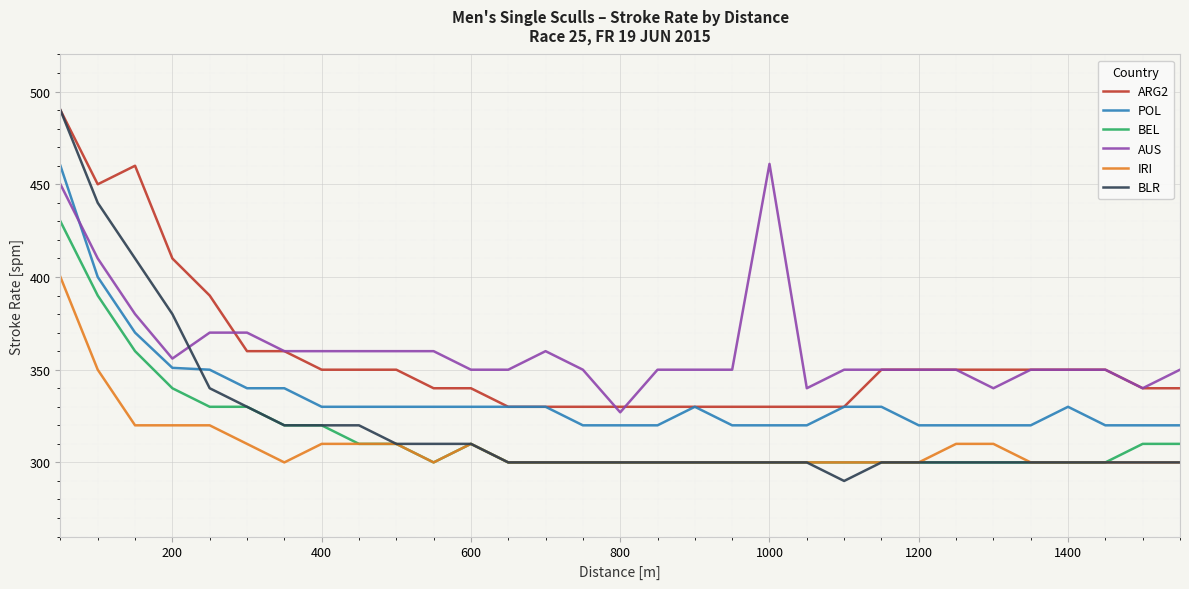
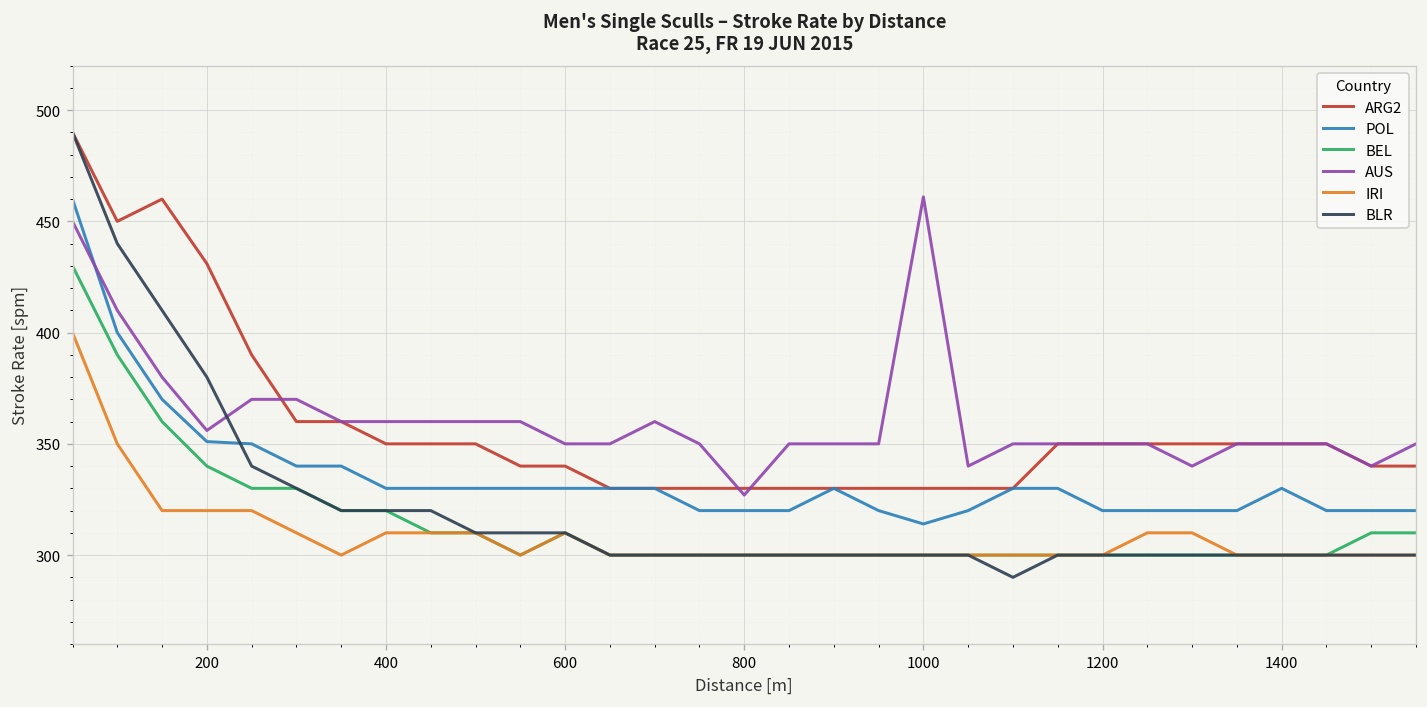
  {
    "ARG2": {
-     "200": 410,
+     "200": 431,
      "400": 350,
      "600": 340,
      "800": 330,
      "1000": 330
    },
    "POL": {
      "200": 351,
      "400": 330,
      "600": 330,
      "800": 320,
-     "1000": 320,
+     "1000": 314,
      "1200": 320,
      "1400": 330
    },
    "BEL": {
      "200": 340
    },
    "AUS": {
      "200": 356,
      "400": 360,
      "600": 350,
      "800": 327,
      "1000": 461
    },
    "IRI": {
      "200": 320,
      "400": 310
    },
    "BLR": {
      "200": 380
    }
  }
